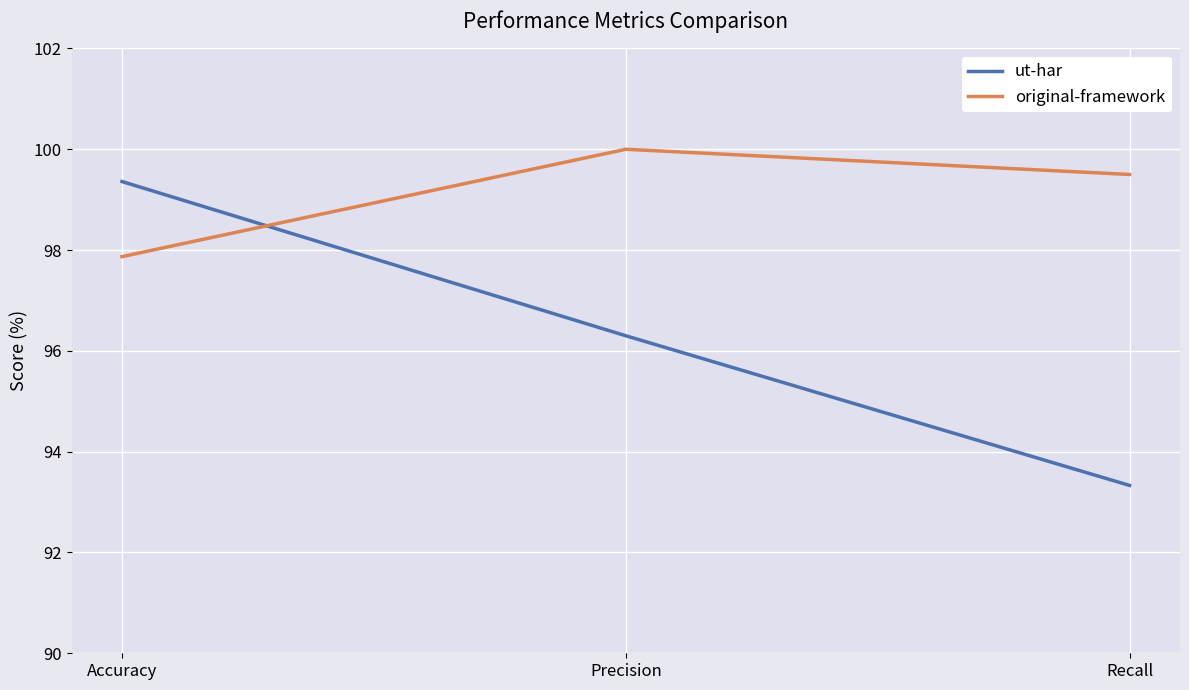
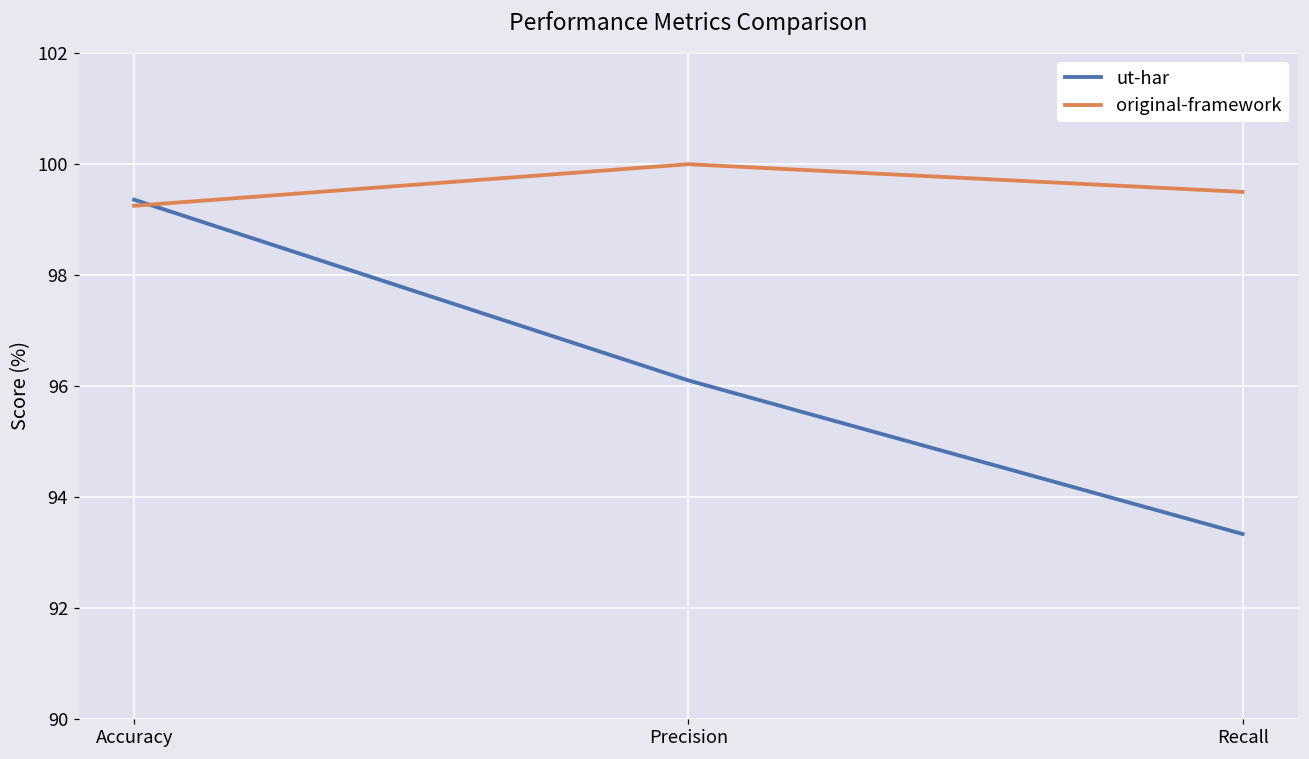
  {
    "ut-har": {
      "Accuracy": 99.4,
-     "Precision": 96.3,
+     "Precision": 96.1,
      "Recall": 93.3
    },
    "original-framework": {
-     "Accuracy": 97.9,
+     "Accuracy": 99.3,
      "Precision": 100.0,
      "Recall": 99.5
    }
  }
